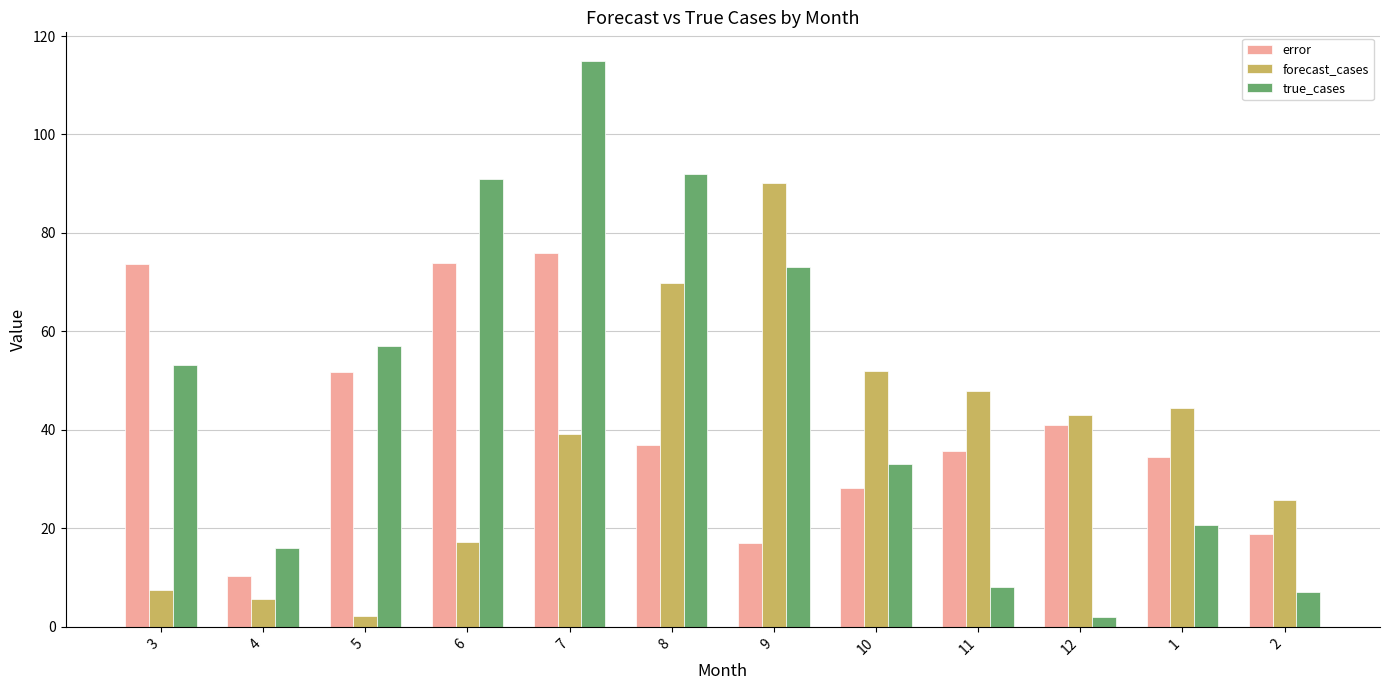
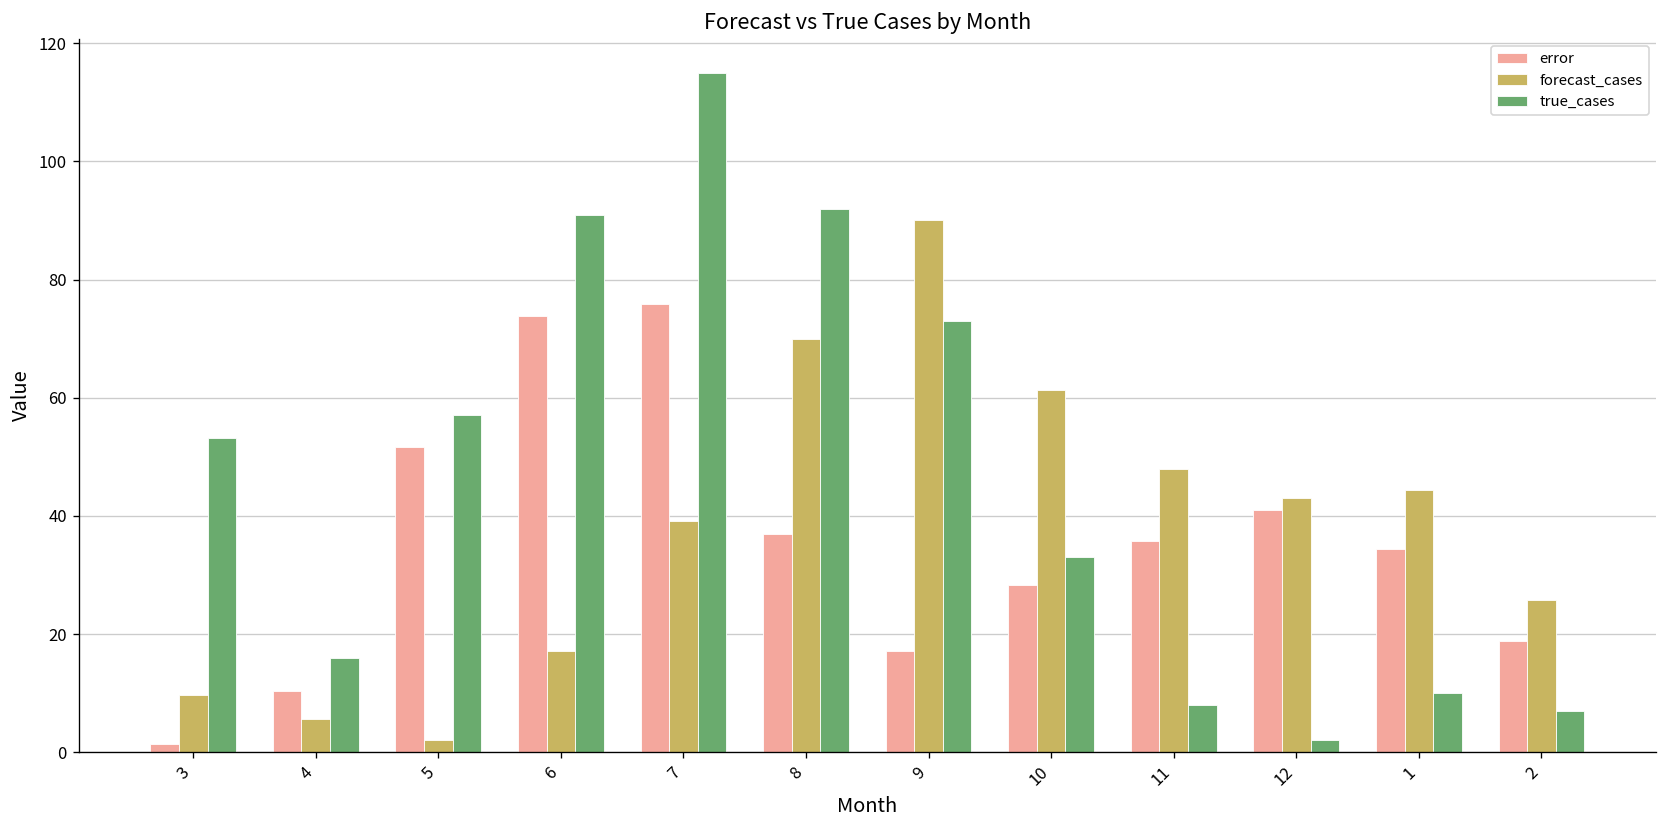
  {
    "error": {
-     "3": 74,
+     "3": 1,
      "4": 10,
      "5": 52,
      "6": 74,
      "7": 76,
      "8": 37,
      "9": 17,
      "10": 28,
      "11": 36,
      "12": 41,
      "1": 34,
      "2": 19
    },
    "forecast_cases": {
-     "3": 7,
+     "3": 10,
      "4": 6,
      "5": 2,
      "6": 17,
      "7": 39,
      "8": 70,
      "9": 90,
-     "10": 52,
+     "10": 61,
      "11": 48,
      "12": 43,
      "1": 44,
      "2": 26
    },
    "true_cases": {
      "3": 53,
      "4": 16,
      "5": 57,
      "6": 91,
      "7": 115,
      "8": 92,
      "9": 73,
      "10": 33,
      "11": 8,
      "12": 2,
-     "1": 21,
+     "1": 10,
      "2": 7
    }
  }
